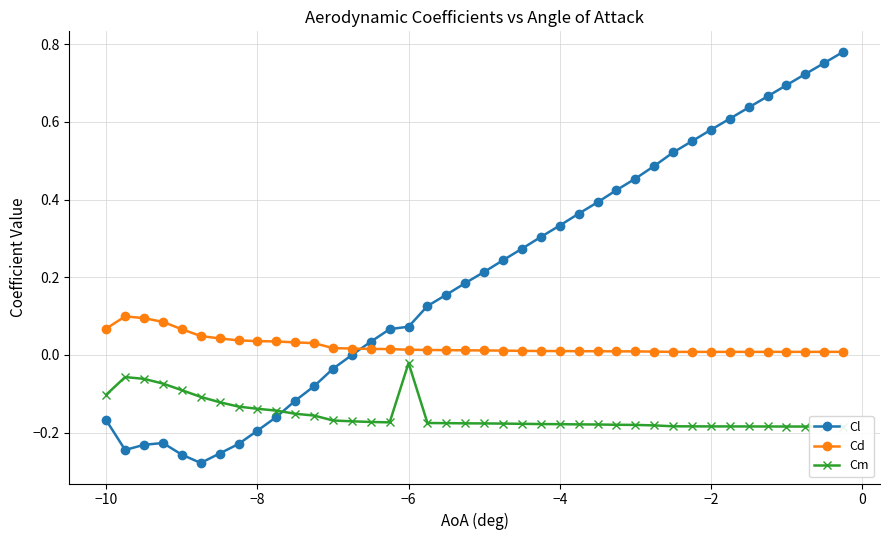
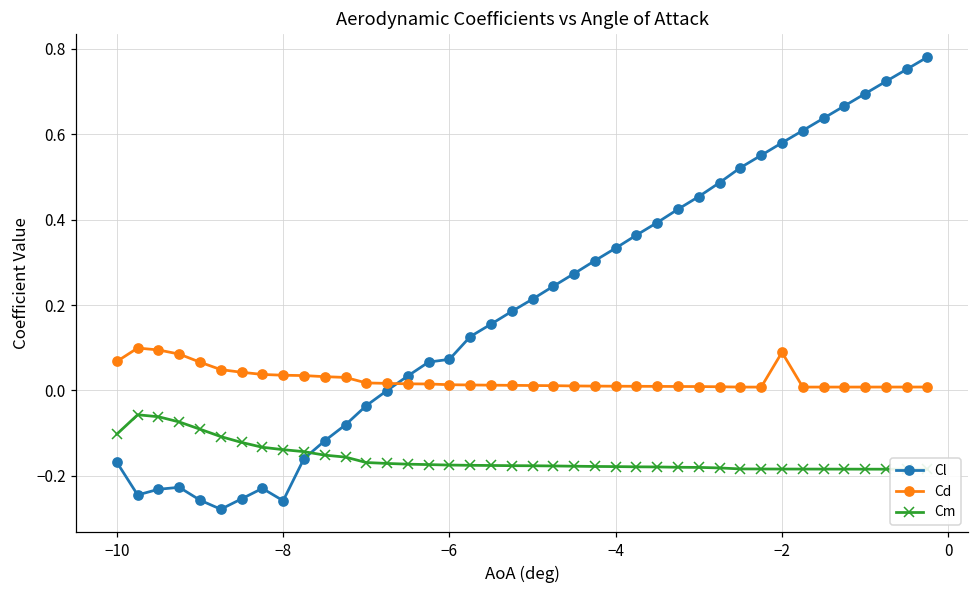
  {
    "Cl": {
      "−10": -0.17,
-     "−8": -0.19,
+     "−8": -0.26,
      "−6": 0.07,
      "−4": 0.33,
      "−2": 0.58
    },
    "Cd": {
      "−10": 0.07,
      "−8": 0.04,
      "−6": 0.01,
      "−4": 0.01,
-     "−2": 0.01
+     "−2": 0.09
    },
    "Cm": {
      "−10": -0.10,
      "−8": -0.14,
-     "−6": -0.02,
+     "−6": -0.17,
      "−4": -0.18,
      "−2": -0.18
    }
  }
